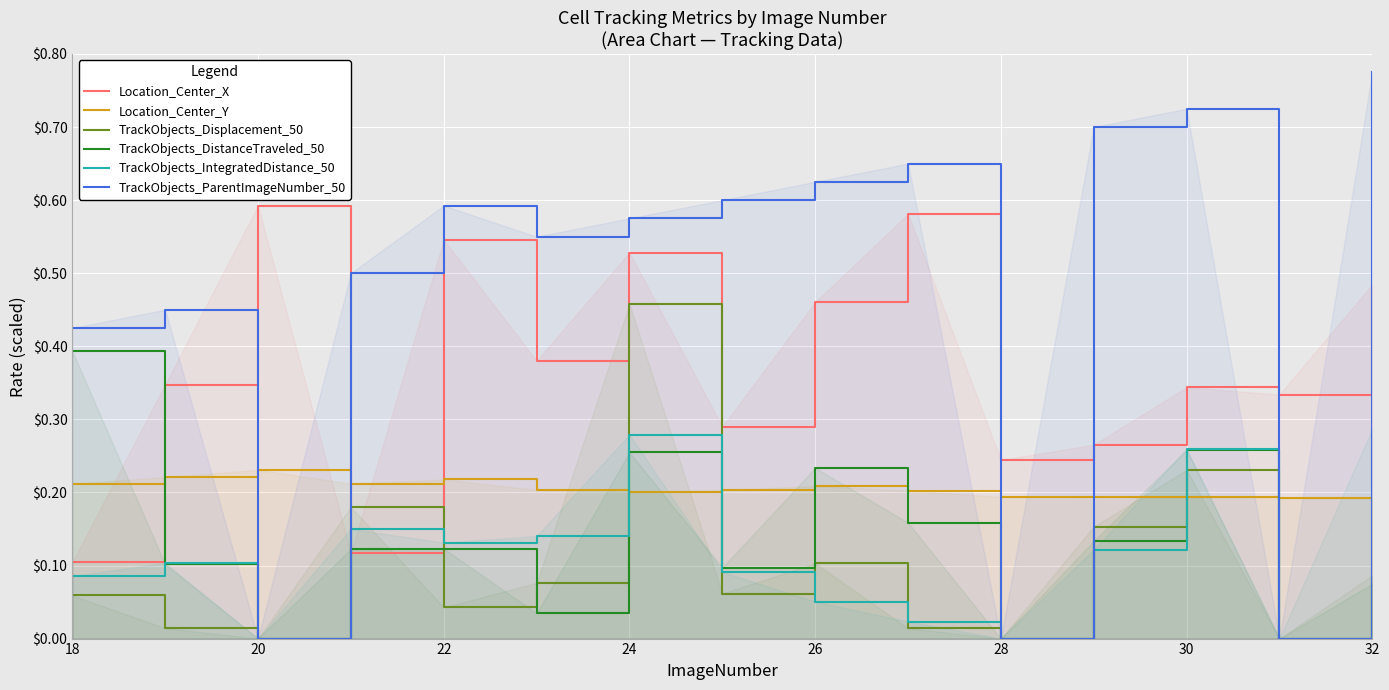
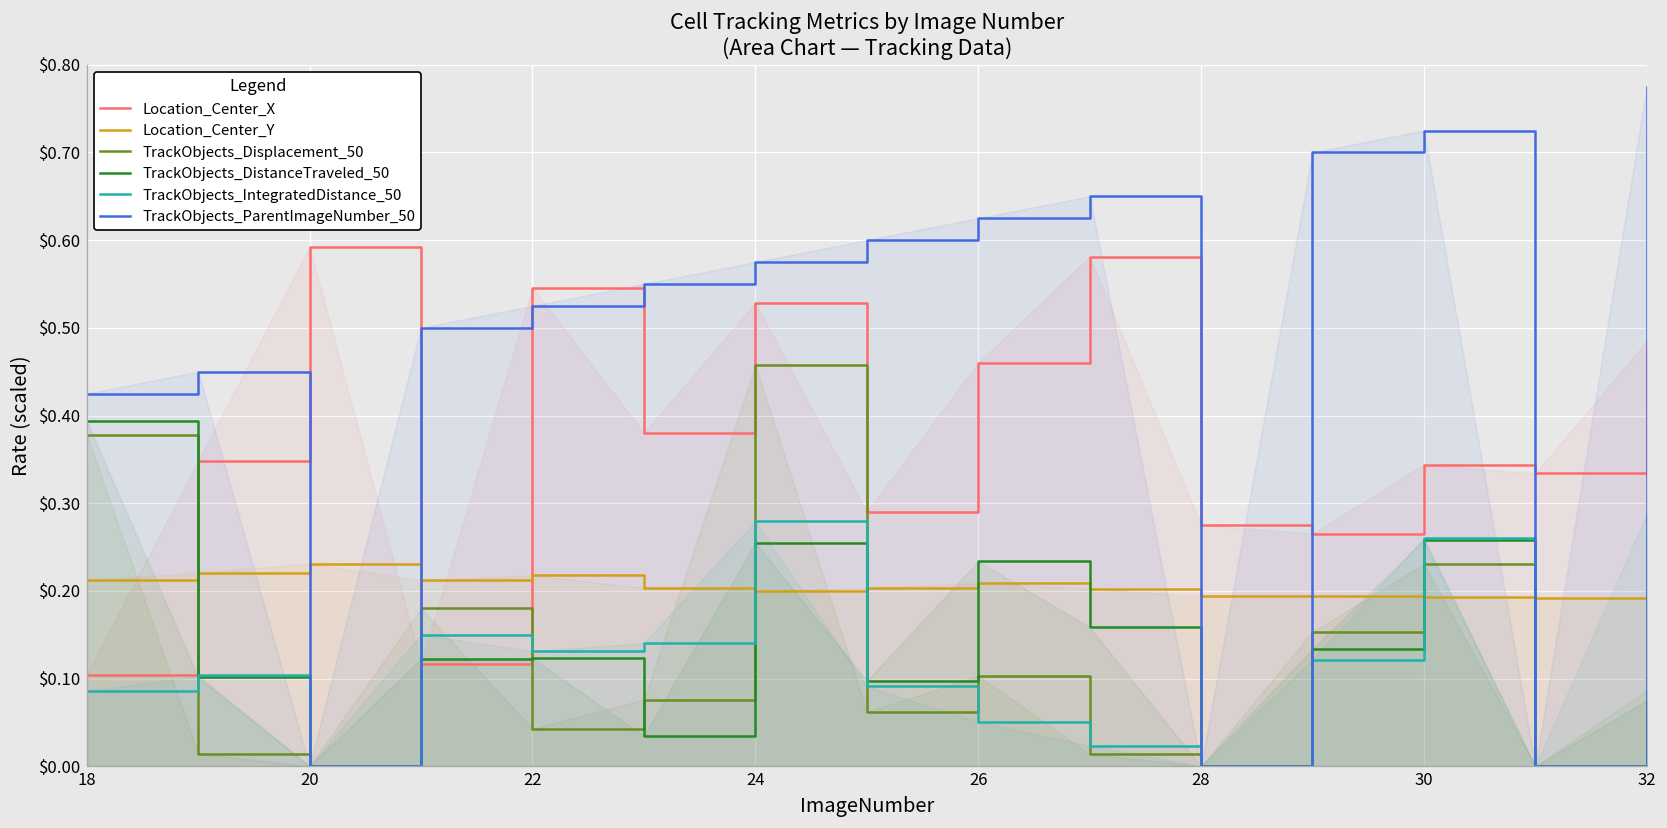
  {
    "Location_Center_X": {
      "18": "$0.10",
      "20": "$0.59",
      "22": "$0.55",
      "24": "$0.53",
      "26": "$0.46",
-     "28": "$0.24",
+     "28": "$0.28",
      "30": "$0.34",
      "32": "$0.48"
    },
    "Location_Center_Y": {
      "18": "$0.21",
      "20": "$0.23",
      "22": "$0.22",
      "24": "$0.20",
      "26": "$0.21",
      "28": "$0.19",
      "30": "$0.19",
      "32": "$0.19"
    },
    "TrackObjects_Displacement_50": {
-     "18": "$0.06",
+     "18": "$0.38",
      "22": "$0.04",
      "24": "$0.46",
      "26": "$0.10",
      "30": "$0.23",
      "32": "$0.09"
    },
    "TrackObjects_DistanceTraveled_50": {
      "18": "$0.39",
      "22": "$0.12",
      "24": "$0.25",
      "26": "$0.23",
      "32": "$0.08"
    },
    "TrackObjects_IntegratedDistance_50": {
      "18": "$0.09",
      "22": "$0.13",
      "24": "$0.28",
      "26": "$0.05",
      "32": "$0.29"
    },
    "TrackObjects_ParentImageNumber_50": {
      "18": "$0.43",
-     "22": "$0.59",
+     "22": "$0.53",
      "24": "$0.58",
      "26": "$0.63",
      "30": "$0.73",
      "32": "$0.78"
    }
  }
